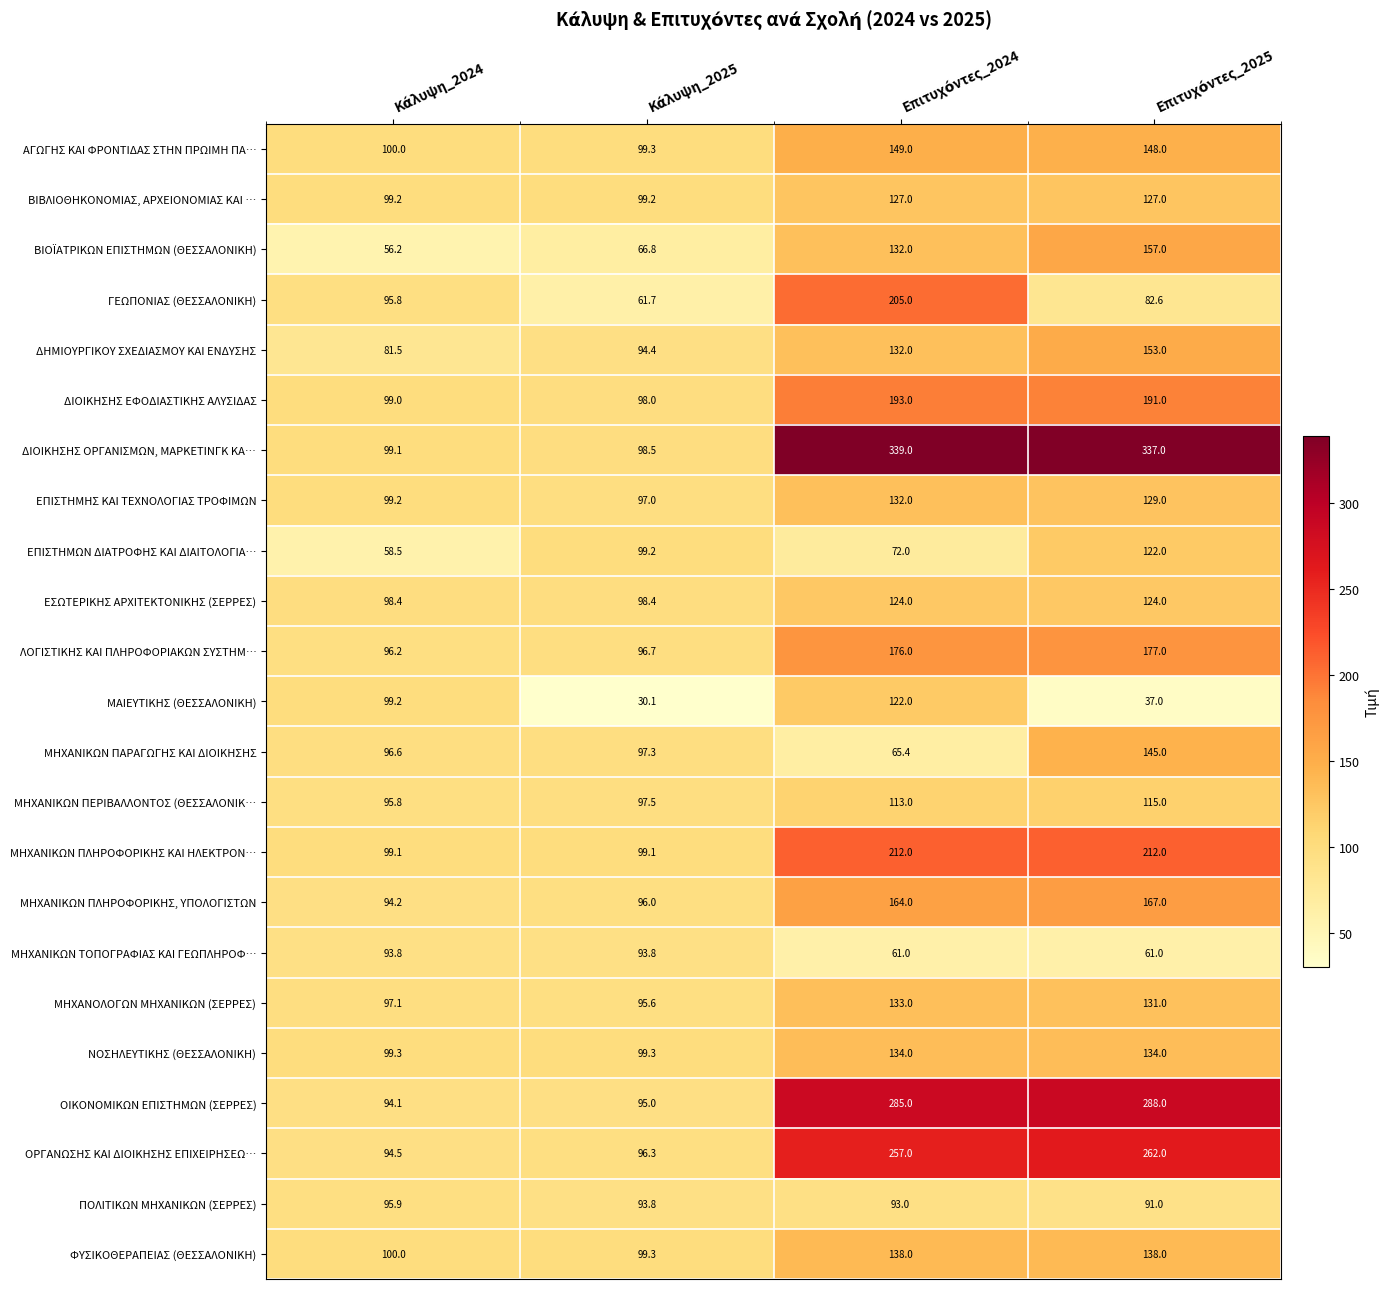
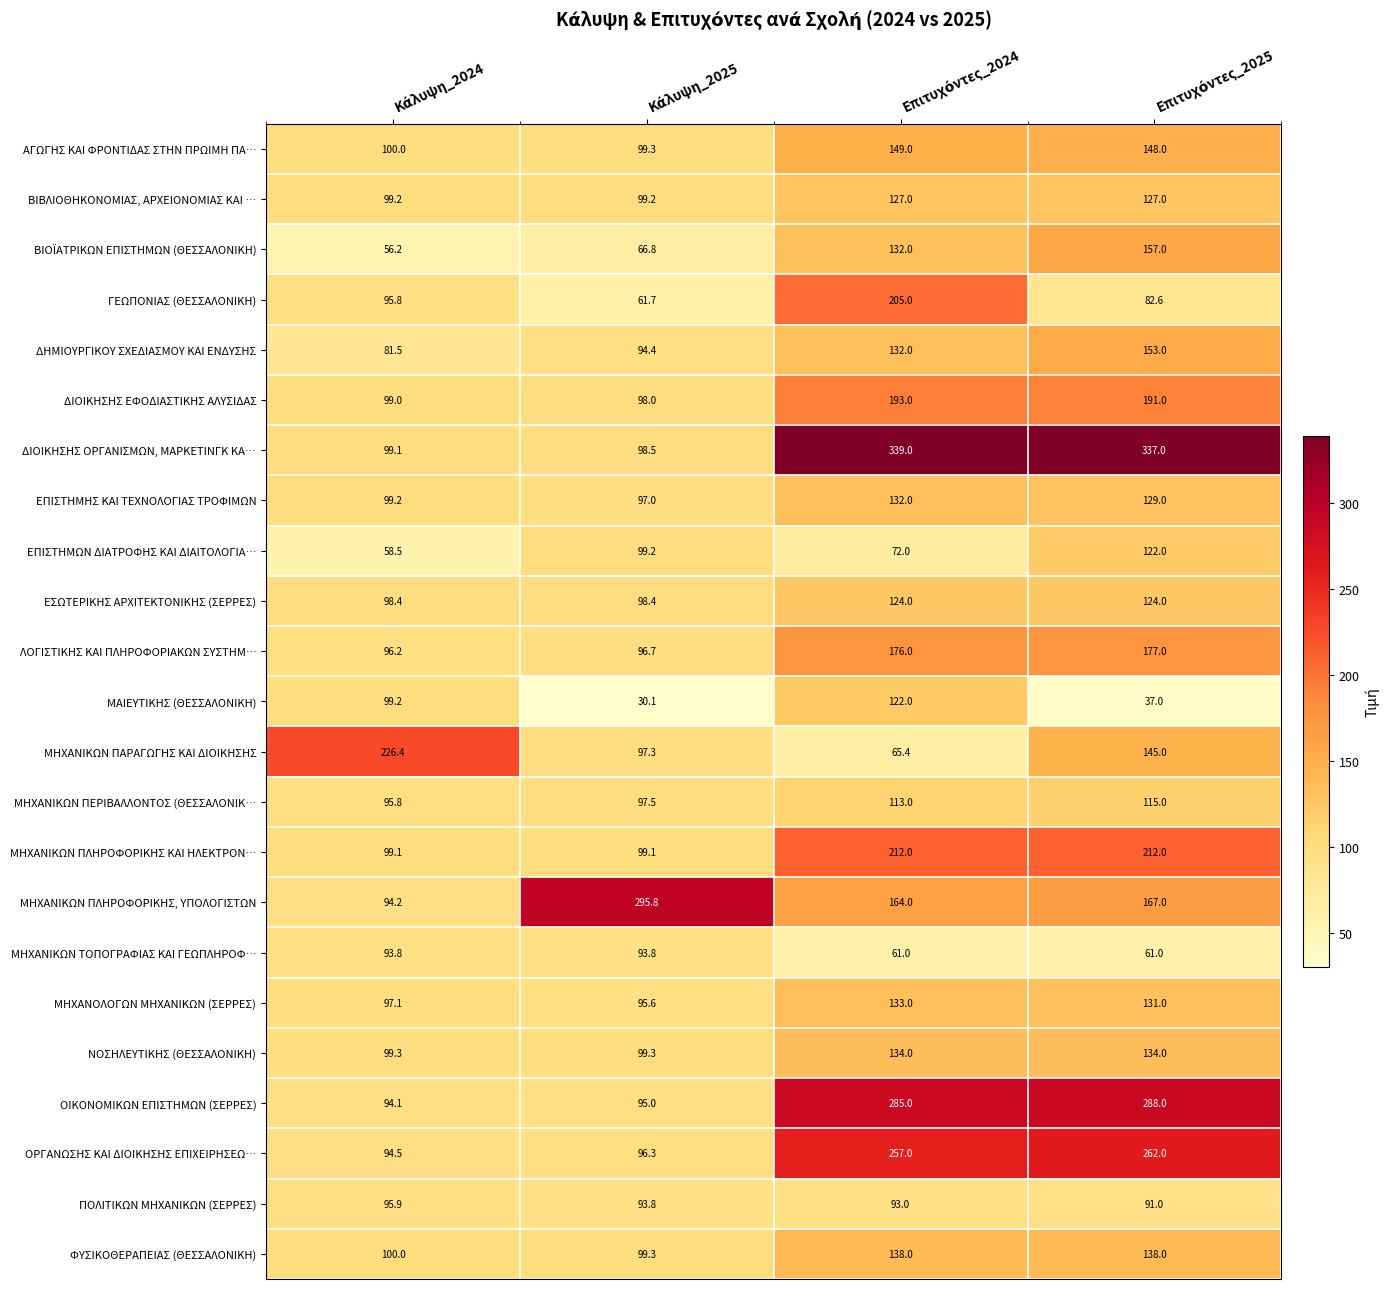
  {
    "ΑΓΩΓΗΣ ΚΑΙ ΦΡΟΝΤΙΔΑΣ ΣΤΗΝ ΠΡΩΙΜΗ ΠΑ…": {
      "Κάλυψη_2024": 100.0,
      "Κάλυψη_2025": 99.3,
      "Επιτυχόντες_2024": 149.0,
      "Επιτυχόντες_2025": 148.0
    },
    "ΒΙΒΛΙΟΘΗΚΟΝΟΜΙΑΣ, ΑΡΧΕΙΟΝΟΜΙΑΣ ΚΑΙ …": {
      "Κάλυψη_2024": 99.2,
      "Κάλυψη_2025": 99.2,
      "Επιτυχόντες_2024": 127.0,
      "Επιτυχόντες_2025": 127.0
    },
    "ΒΙΟΪΑΤΡΙΚΩΝ ΕΠΙΣΤΗΜΩΝ (ΘΕΣΣΑΛΟΝΙΚΗ)": {
      "Κάλυψη_2024": 56.2,
      "Κάλυψη_2025": 66.8,
      "Επιτυχόντες_2024": 132.0,
      "Επιτυχόντες_2025": 157.0
    },
    "ΓΕΩΠΟΝΙΑΣ (ΘΕΣΣΑΛΟΝΙΚΗ)": {
      "Κάλυψη_2024": 95.8,
      "Κάλυψη_2025": 61.7,
      "Επιτυχόντες_2024": 205.0,
      "Επιτυχόντες_2025": 82.6
    },
    "ΔΗΜΙΟΥΡΓΙΚΟΥ ΣΧΕΔΙΑΣΜΟΥ ΚΑΙ ΕΝΔΥΣΗΣ": {
      "Κάλυψη_2024": 81.5,
      "Κάλυψη_2025": 94.4,
      "Επιτυχόντες_2024": 132.0,
      "Επιτυχόντες_2025": 153.0
    },
    "ΔΙΟΙΚΗΣΗΣ ΕΦΟΔΙΑΣΤΙΚΗΣ ΑΛΥΣΙΔΑΣ": {
      "Κάλυψη_2024": 99.0,
      "Κάλυψη_2025": 98.0,
      "Επιτυχόντες_2024": 193.0,
      "Επιτυχόντες_2025": 191.0
    },
    "ΔΙΟΙΚΗΣΗΣ ΟΡΓΑΝΙΣΜΩΝ, ΜΑΡΚΕΤΙΝΓΚ ΚΑ…": {
      "Κάλυψη_2024": 99.1,
      "Κάλυψη_2025": 98.5,
      "Επιτυχόντες_2024": 339.0,
      "Επιτυχόντες_2025": 337.0
    },
    "ΕΠΙΣΤΗΜΗΣ ΚΑΙ ΤΕΧΝΟΛΟΓΙΑΣ ΤΡΟΦΙΜΩΝ": {
      "Κάλυψη_2024": 99.2,
      "Κάλυψη_2025": 97.0,
      "Επιτυχόντες_2024": 132.0,
      "Επιτυχόντες_2025": 129.0
    },
    "ΕΠΙΣΤΗΜΩΝ ΔΙΑΤΡΟΦΗΣ ΚΑΙ ΔΙΑΙΤΟΛΟΓΙΑ…": {
      "Κάλυψη_2024": 58.5,
      "Κάλυψη_2025": 99.2,
      "Επιτυχόντες_2024": 72.0,
      "Επιτυχόντες_2025": 122.0
    },
    "ΕΣΩΤΕΡΙΚΗΣ ΑΡΧΙΤΕΚΤΟΝΙΚΗΣ (ΣΕΡΡΕΣ)": {
      "Κάλυψη_2024": 98.4,
      "Κάλυψη_2025": 98.4,
      "Επιτυχόντες_2024": 124.0,
      "Επιτυχόντες_2025": 124.0
    },
    "ΛΟΓΙΣΤΙΚΗΣ ΚΑΙ ΠΛΗΡΟΦΟΡΙΑΚΩΝ ΣΥΣΤΗΜ…": {
      "Κάλυψη_2024": 96.2,
      "Κάλυψη_2025": 96.7,
      "Επιτυχόντες_2024": 176.0,
      "Επιτυχόντες_2025": 177.0
    },
    "ΜΑΙΕΥΤΙΚΗΣ (ΘΕΣΣΑΛΟΝΙΚΗ)": {
      "Κάλυψη_2024": 99.2,
      "Κάλυψη_2025": 30.1,
      "Επιτυχόντες_2024": 122.0,
      "Επιτυχόντες_2025": 37.0
    },
    "ΜΗΧΑΝΙΚΩΝ ΠΑΡΑΓΩΓΗΣ ΚΑΙ ΔΙΟΙΚΗΣΗΣ": {
-     "Κάλυψη_2024": 96.6,
+     "Κάλυψη_2024": 226.4,
      "Κάλυψη_2025": 97.3,
      "Επιτυχόντες_2024": 65.4,
      "Επιτυχόντες_2025": 145.0
    },
    "ΜΗΧΑΝΙΚΩΝ ΠΕΡΙΒΑΛΛΟΝΤΟΣ (ΘΕΣΣΑΛΟΝΙΚ…": {
      "Κάλυψη_2024": 95.8,
      "Κάλυψη_2025": 97.5,
      "Επιτυχόντες_2024": 113.0,
      "Επιτυχόντες_2025": 115.0
    },
    "ΜΗΧΑΝΙΚΩΝ ΠΛΗΡΟΦΟΡΙΚΗΣ ΚΑΙ ΗΛΕΚΤΡΟΝ…": {
      "Κάλυψη_2024": 99.1,
      "Κάλυψη_2025": 99.1,
      "Επιτυχόντες_2024": 212.0,
      "Επιτυχόντες_2025": 212.0
    },
    "ΜΗΧΑΝΙΚΩΝ ΠΛΗΡΟΦΟΡΙΚΗΣ, ΥΠΟΛΟΓΙΣΤΩΝ": {
      "Κάλυψη_2024": 94.2,
-     "Κάλυψη_2025": 96.0,
+     "Κάλυψη_2025": 295.8,
      "Επιτυχόντες_2024": 164.0,
      "Επιτυχόντες_2025": 167.0
    },
    "ΜΗΧΑΝΙΚΩΝ ΤΟΠΟΓΡΑΦΙΑΣ ΚΑΙ ΓΕΩΠΛΗΡΟΦ…": {
      "Κάλυψη_2024": 93.8,
      "Κάλυψη_2025": 93.8,
      "Επιτυχόντες_2024": 61.0,
      "Επιτυχόντες_2025": 61.0
    },
    "ΜΗΧΑΝΟΛΟΓΩΝ ΜΗΧΑΝΙΚΩΝ (ΣΕΡΡΕΣ)": {
      "Κάλυψη_2024": 97.1,
      "Κάλυψη_2025": 95.6,
      "Επιτυχόντες_2024": 133.0,
      "Επιτυχόντες_2025": 131.0
    },
    "ΝΟΣΗΛΕΥΤΙΚΗΣ (ΘΕΣΣΑΛΟΝΙΚΗ)": {
      "Κάλυψη_2024": 99.3,
      "Κάλυψη_2025": 99.3,
      "Επιτυχόντες_2024": 134.0,
      "Επιτυχόντες_2025": 134.0
    },
    "ΟΙΚΟΝΟΜΙΚΩΝ ΕΠΙΣΤΗΜΩΝ (ΣΕΡΡΕΣ)": {
      "Κάλυψη_2024": 94.1,
      "Κάλυψη_2025": 95.0,
      "Επιτυχόντες_2024": 285.0,
      "Επιτυχόντες_2025": 288.0
    },
    "ΟΡΓΑΝΩΣΗΣ ΚΑΙ ΔΙΟΙΚΗΣΗΣ ΕΠΙΧΕΙΡΗΣΕΩ…": {
      "Κάλυψη_2024": 94.5,
      "Κάλυψη_2025": 96.3,
      "Επιτυχόντες_2024": 257.0,
      "Επιτυχόντες_2025": 262.0
    },
    "ΠΟΛΙΤΙΚΩΝ ΜΗΧΑΝΙΚΩΝ (ΣΕΡΡΕΣ)": {
      "Κάλυψη_2024": 95.9,
      "Κάλυψη_2025": 93.8,
      "Επιτυχόντες_2024": 93.0,
      "Επιτυχόντες_2025": 91.0
    },
    "ΦΥΣΙΚΟΘΕΡΑΠΕΙΑΣ (ΘΕΣΣΑΛΟΝΙΚΗ)": {
      "Κάλυψη_2024": 100.0,
      "Κάλυψη_2025": 99.3,
      "Επιτυχόντες_2024": 138.0,
      "Επιτυχόντες_2025": 138.0
    }
  }
